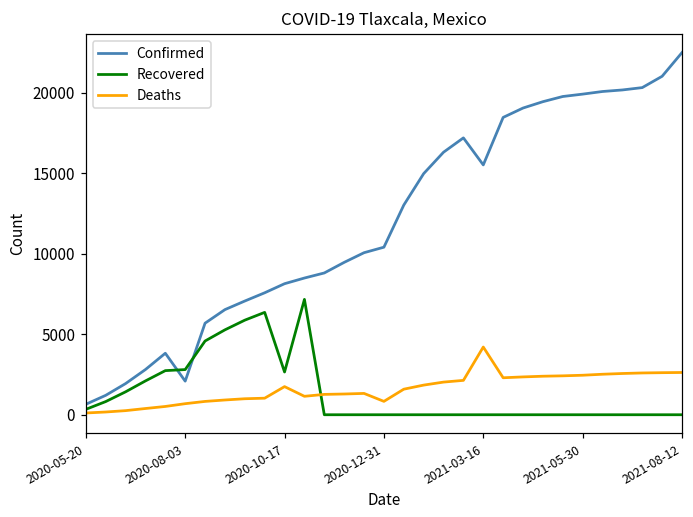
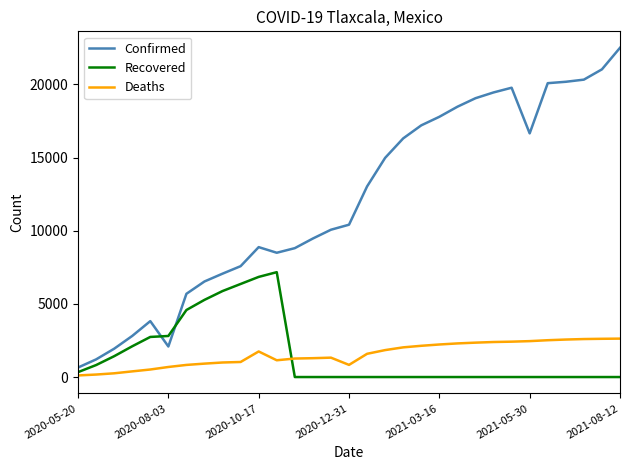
  {
    "Confirmed": {
      "2020-05-20": 700,
      "2020-08-03": 2100,
-     "2020-10-17": 8100,
+     "2020-10-17": 8900,
      "2020-12-31": 10400,
-     "2021-03-16": 15500,
-     "2021-05-30": 19900,
+     "2021-03-16": 17800,
+     "2021-05-30": 16700,
      "2021-08-12": 22500
    },
    "Recovered": {
      "2020-05-20": 300,
      "2020-08-03": 2800,
-     "2020-10-17": 2700,
+     "2020-10-17": 6800,
      "2020-12-31": 0,
      "2021-03-16": 0,
      "2021-05-30": 0,
      "2021-08-12": 0
    },
    "Deaths": {
      "2020-05-20": 100,
      "2020-08-03": 700,
      "2020-10-17": 1700,
      "2020-12-31": 800,
-     "2021-03-16": 4200,
+     "2021-03-16": 2200,
      "2021-05-30": 2500,
      "2021-08-12": 2600
    }
  }
